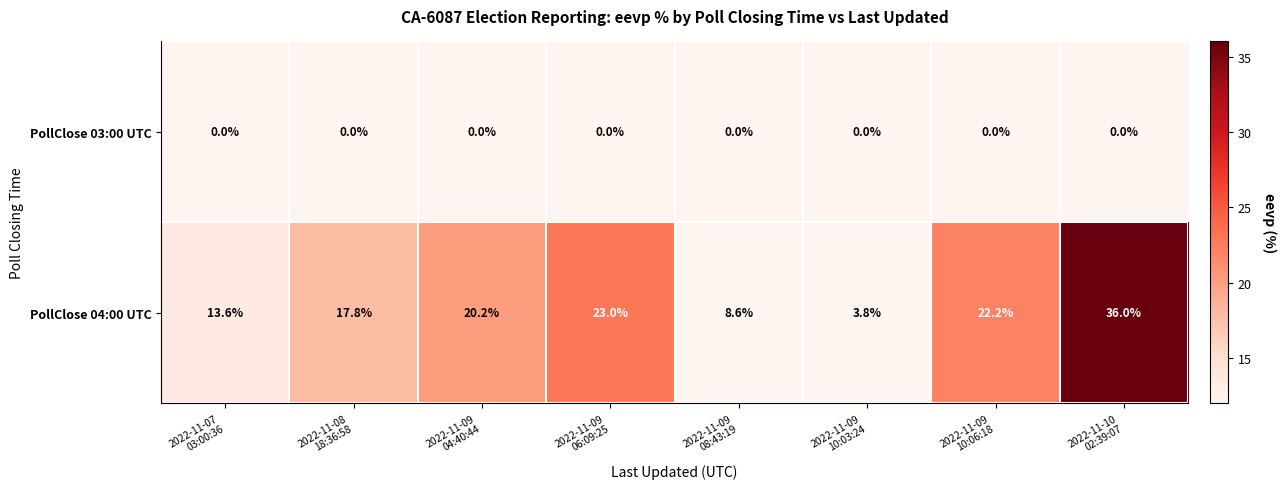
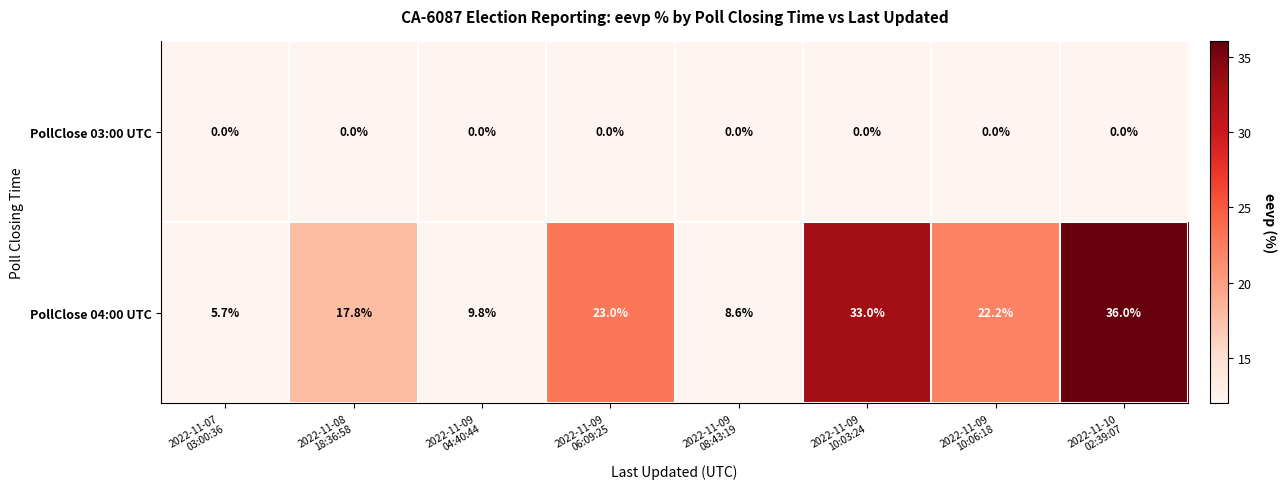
  {
    "PollClose 03:00 UTC": {
      "2022-11-07 03:00:36": "0.0%",
      "2022-11-08 18:36:58": "0.0%",
      "2022-11-09 04:40:44": "0.0%",
      "2022-11-09 06:09:25": "0.0%",
      "2022-11-09 08:43:19": "0.0%",
      "2022-11-09 10:03:24": "0.0%",
      "2022-11-09 10:06:18": "0.0%",
      "2022-11-10 02:39:07": "0.0%"
    },
    "PollClose 04:00 UTC": {
-     "2022-11-07 03:00:36": "13.6%",
+     "2022-11-07 03:00:36": "5.7%",
      "2022-11-08 18:36:58": "17.8%",
-     "2022-11-09 04:40:44": "20.2%",
+     "2022-11-09 04:40:44": "9.8%",
      "2022-11-09 06:09:25": "23.0%",
      "2022-11-09 08:43:19": "8.6%",
-     "2022-11-09 10:03:24": "3.8%",
+     "2022-11-09 10:03:24": "33.0%",
      "2022-11-09 10:06:18": "22.2%",
      "2022-11-10 02:39:07": "36.0%"
    }
  }
